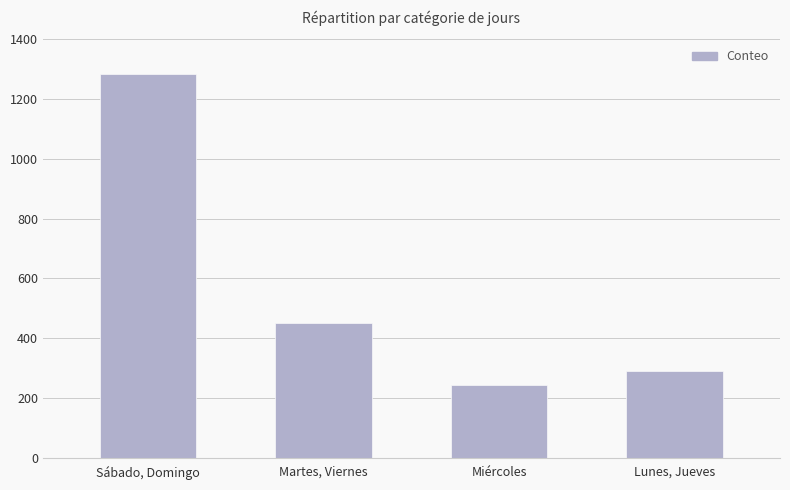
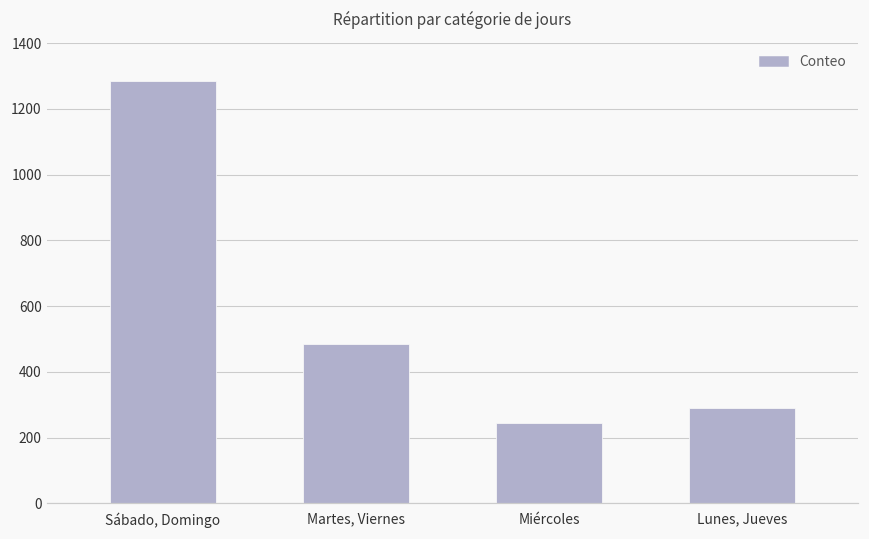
  {
    "Sábado, Domingo": 1280,
-   "Martes, Viernes": 450,
+   "Martes, Viernes": 490,
    "Miércoles": 240,
    "Lunes, Jueves": 290
  }
